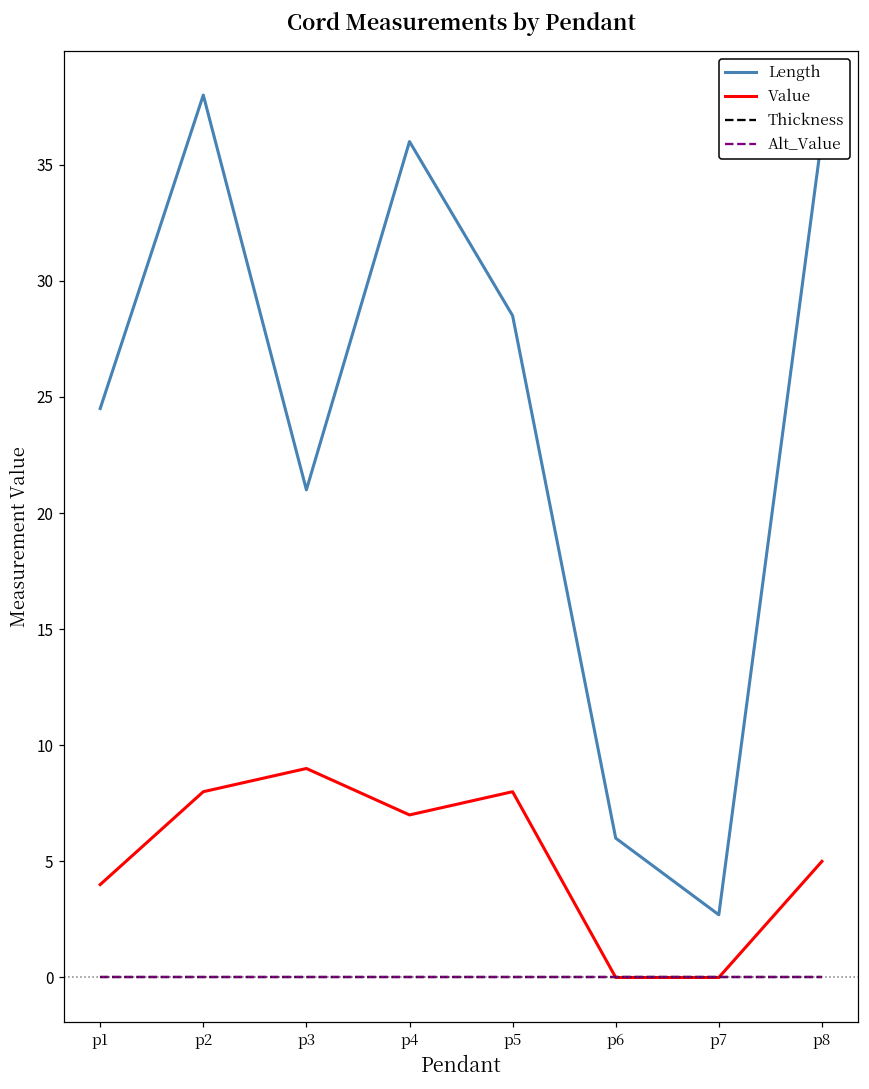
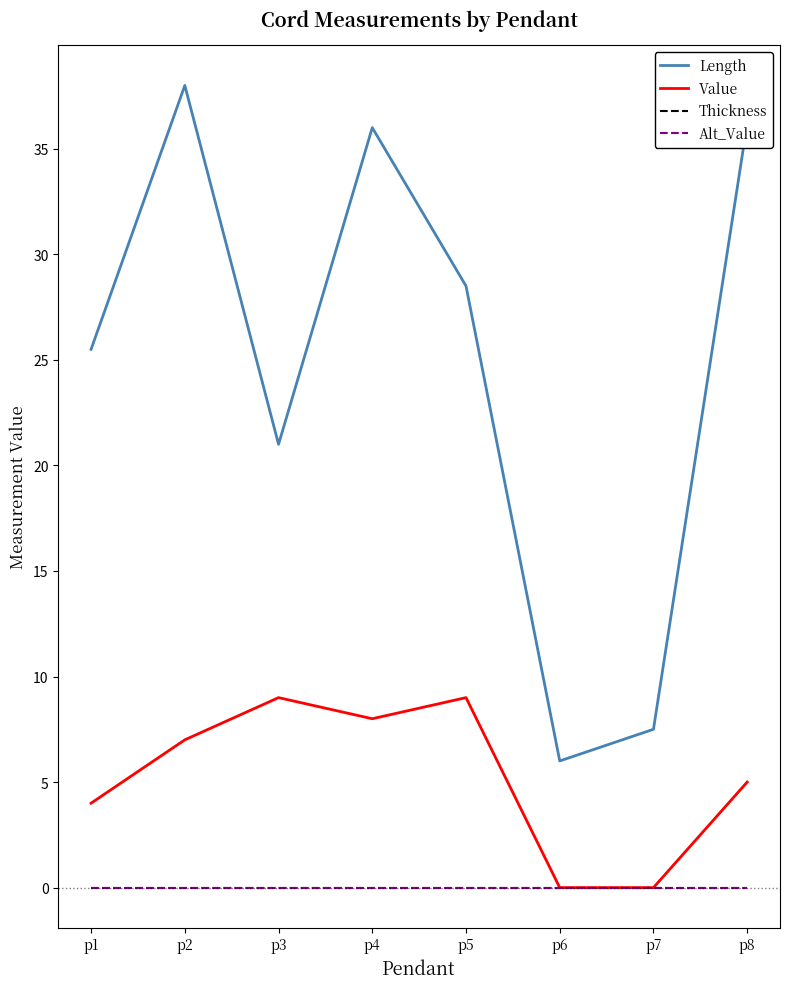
  {
    "Length": {
-     "p1": 24.5,
+     "p1": 25.5,
      "p2": 38.0,
      "p3": 21.0,
      "p4": 36.0,
      "p5": 28.5,
      "p6": 6.0,
-     "p7": 2.7
+     "p7": 7.5
    },
    "Value": {
      "p1": 4,
-     "p2": 8,
+     "p2": 7,
      "p3": 9,
-     "p4": 7,
-     "p5": 8,
+     "p4": 8,
+     "p5": 9,
      "p8": 5
    },
    "Alt_Value": {
      "p1": 0.0,
      "p2": 0.0,
      "p3": 0.0,
      "p4": 0.0,
      "p5": 0.0,
      "p8": 0.0
    }
  }
